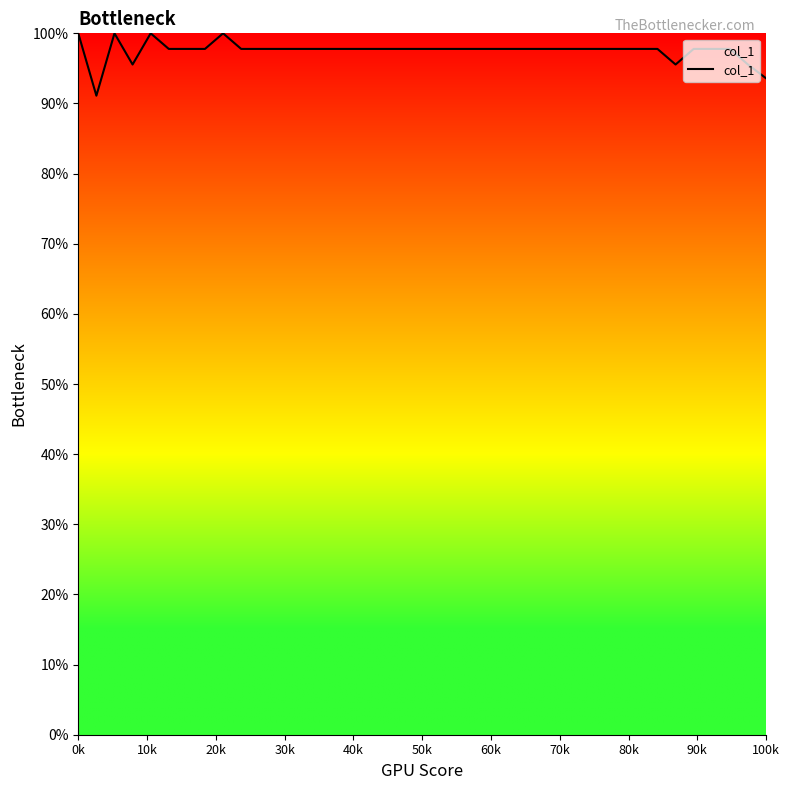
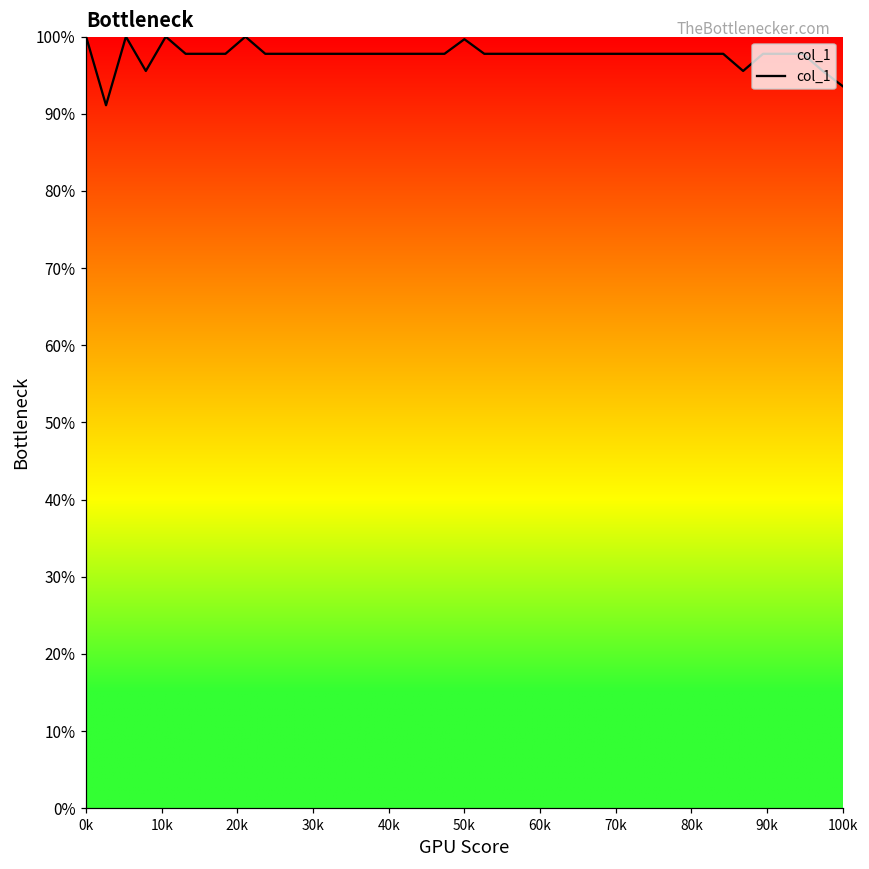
  {
    "0k": "100%",
-   "50k": "98%",
+   "50k": "100%",
    "100k": "94%"
  }
